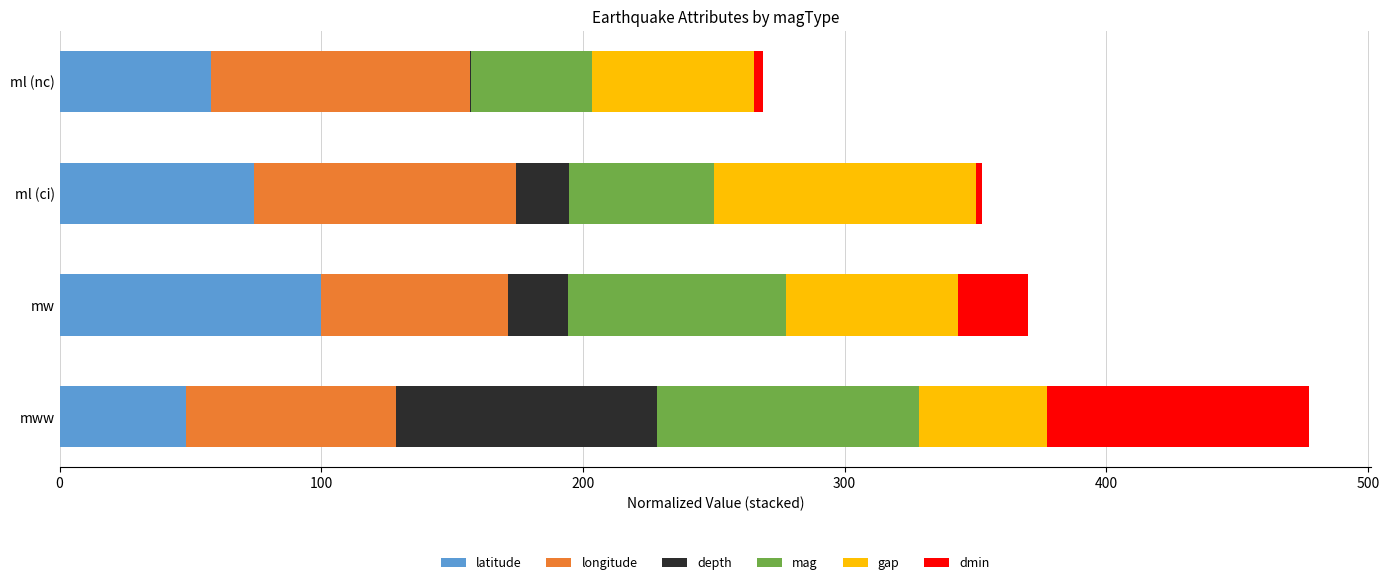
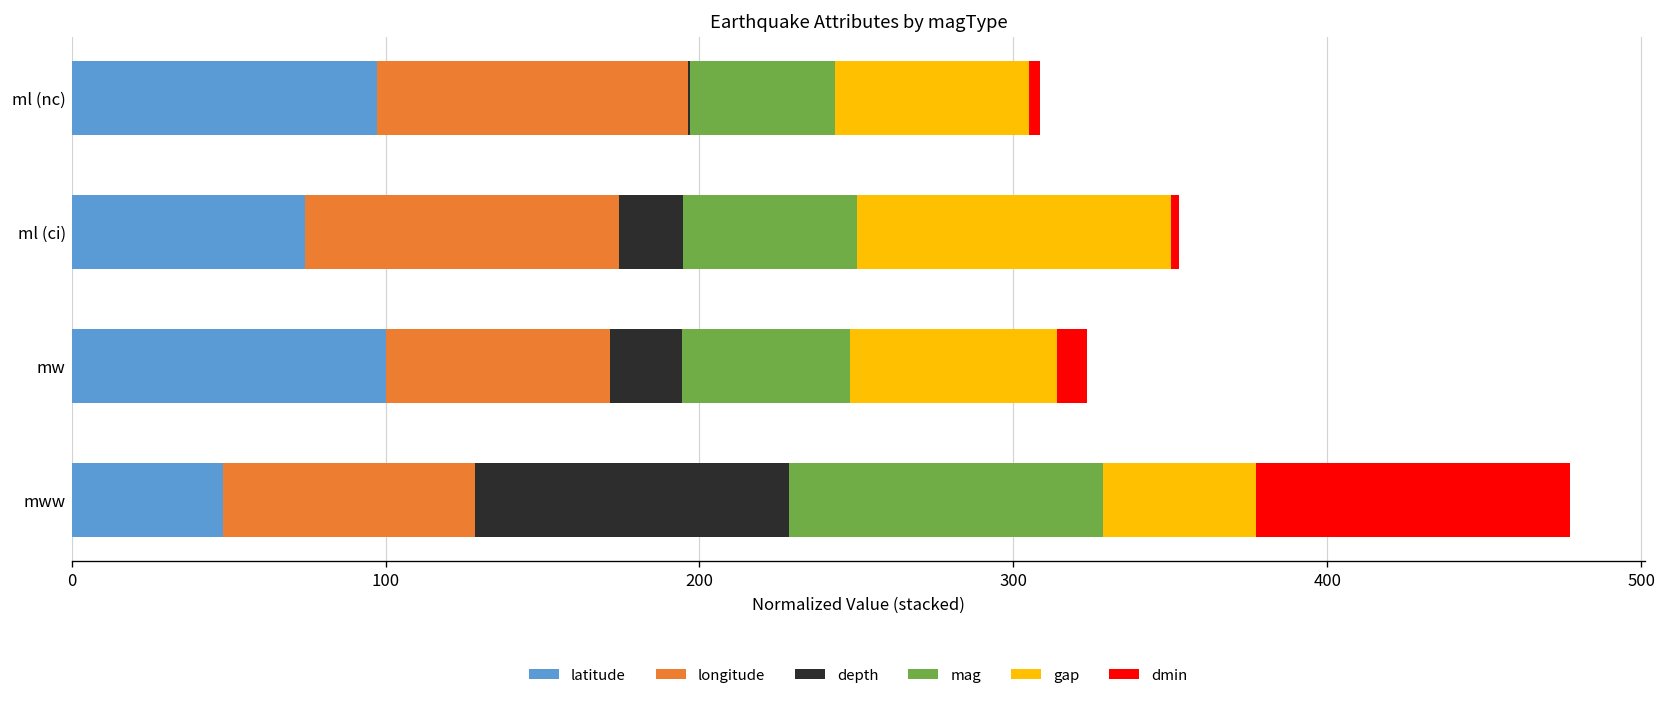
  {
    "latitude": {
-     "ml (nc)": 58,
+     "ml (nc)": 97,
      "ml (ci)": 74,
      "mw": 100,
      "mww": 48
    },
    "longitude": {
      "ml (nc)": 99,
      "ml (ci)": 100,
      "mw": 72,
      "mww": 80
    },
    "depth": {
      "ml (ci)": 21,
      "mw": 23,
      "mww": 100
    },
    "mag": {
      "ml (nc)": 46,
      "ml (ci)": 55,
-     "mw": 83,
+     "mw": 54,
      "mww": 100
    },
    "gap": {
      "ml (nc)": 62,
      "ml (ci)": 100,
      "mw": 66,
      "mww": 49
    },
    "dmin": {
      "ml (nc)": 3,
      "ml (ci)": 2,
-     "mw": 27,
+     "mw": 10,
      "mww": 100
    }
  }
